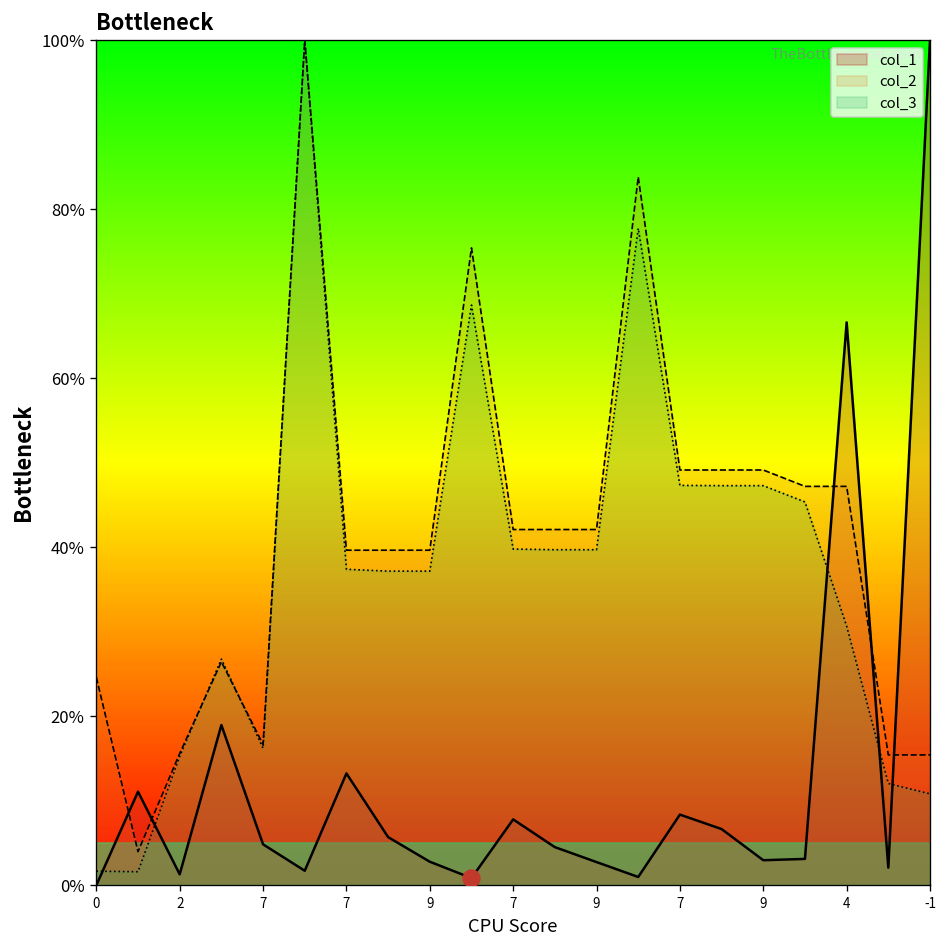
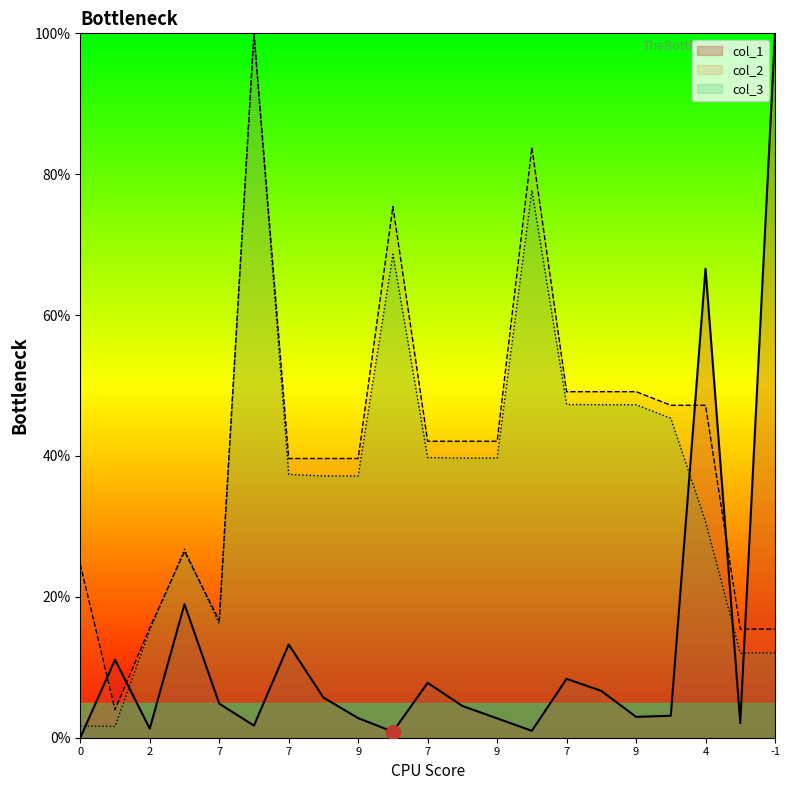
  {
    "col_3": {
      "4": "31%",
-     "-1": "11%"
+     "-1": "12%"
    }
  }
